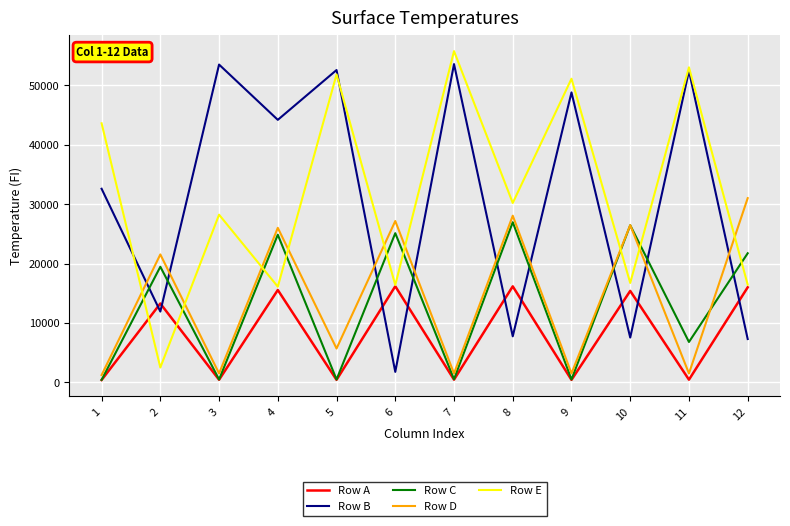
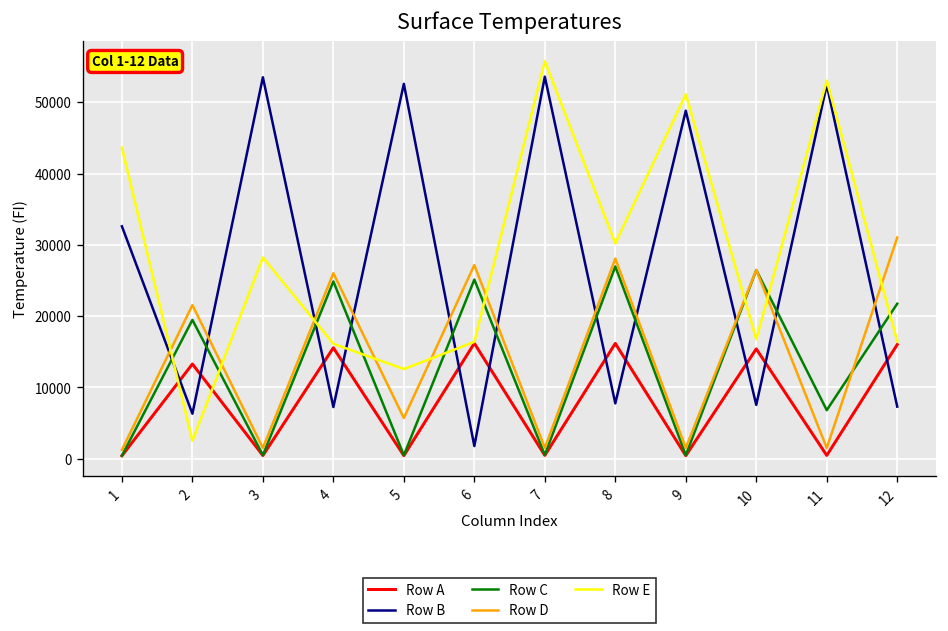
  {
    "Row A": {
      "2": 13000,
      "4": 16000,
      "8": 16000,
      "10": 15000,
      "11": 0,
      "12": 16000
    },
    "Row B": {
      "1": 33000,
-     "2": 12000,
+     "2": 6000,
      "3": 54000,
-     "4": 44000,
+     "4": 7000,
      "5": 53000,
      "6": 2000,
      "7": 54000,
      "8": 8000,
      "9": 49000,
      "10": 8000,
      "11": 52000,
      "12": 7000
    },
    "Row C": {
      "2": 19000,
      "4": 25000,
      "6": 25000,
      "8": 27000,
      "11": 7000,
      "12": 22000
    },
    "Row D": {
      "1": 1000,
      "2": 22000,
      "3": 2000,
      "4": 26000,
      "5": 6000,
      "6": 27000,
      "7": 2000,
      "8": 28000,
      "9": 2000,
      "11": 2000,
      "12": 31000
    },
    "Row E": {
      "1": 44000,
      "2": 3000,
      "3": 28000,
      "4": 16000,
-     "5": 52000,
+     "5": 13000,
      "7": 56000,
      "8": 30000,
      "9": 51000,
      "10": 17000,
      "11": 53000,
      "12": 16000
    }
  }
